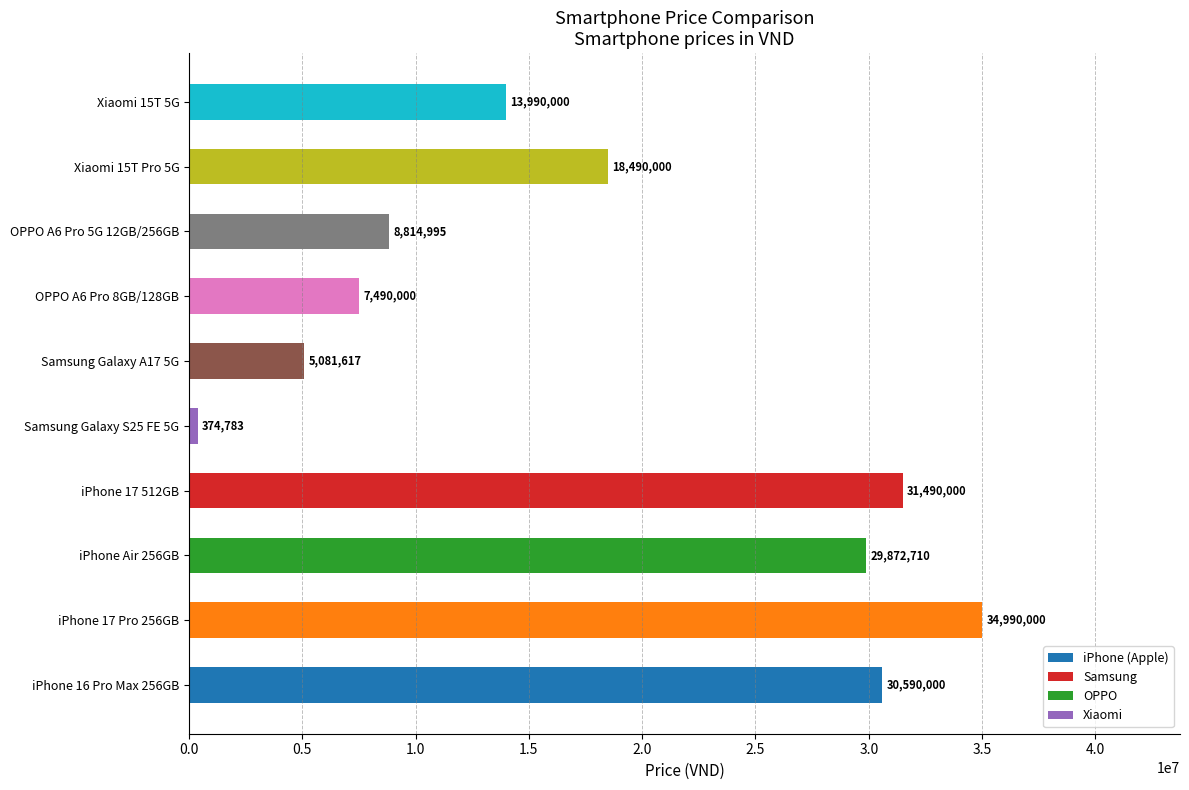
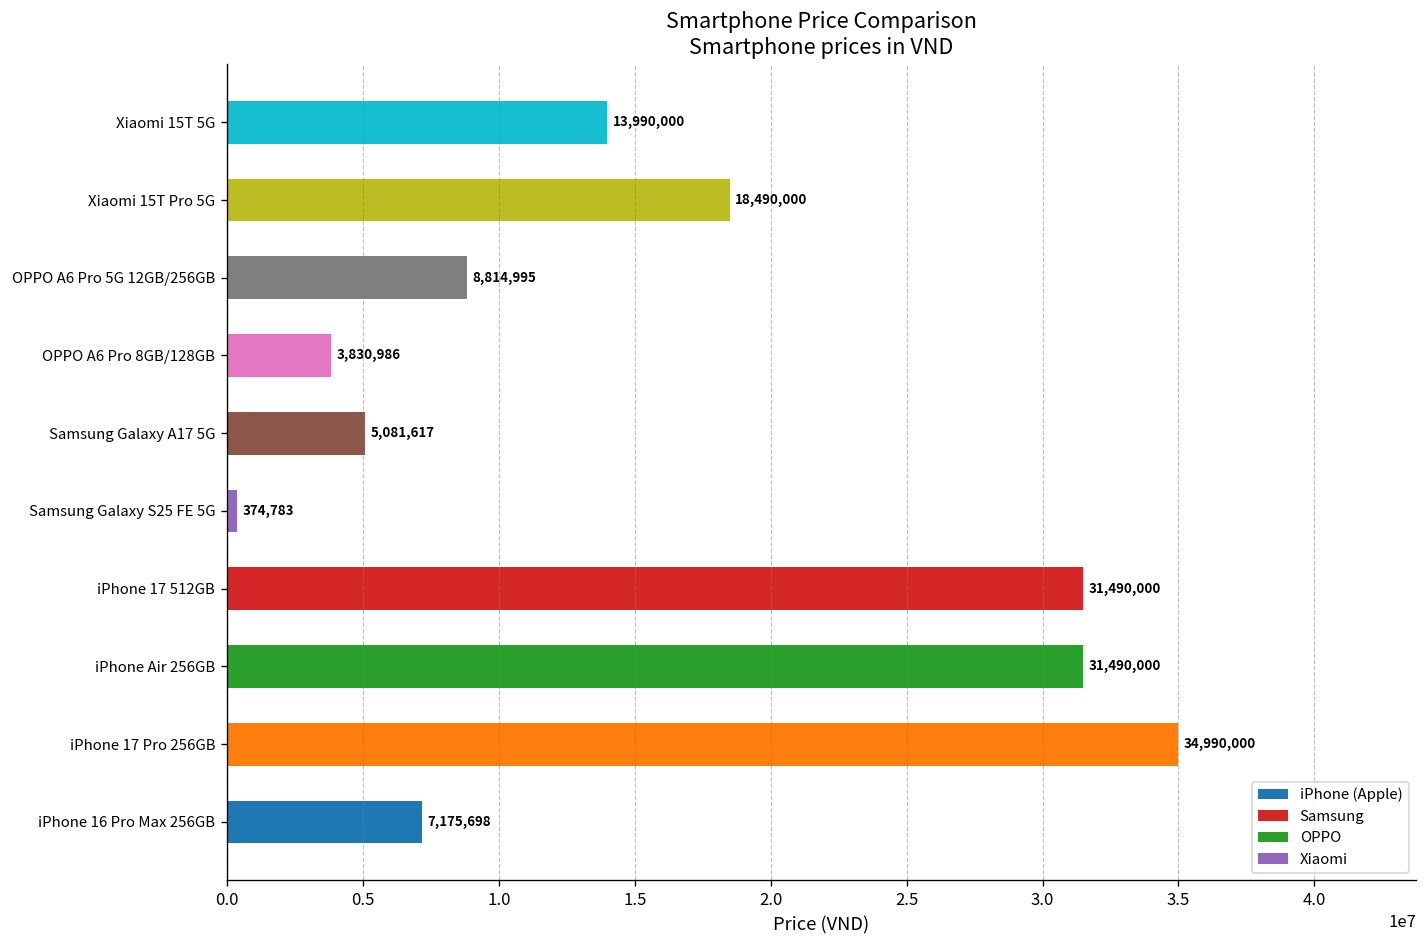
  {
    "Xiaomi 15T 5G": "13,990,000",
    "Xiaomi 15T Pro 5G": "18,490,000",
    "OPPO A6 Pro 5G 12GB/256GB": "8,814,995",
-   "OPPO A6 Pro 8GB/128GB": "7,490,000",
+   "OPPO A6 Pro 8GB/128GB": "3,830,986",
    "Samsung Galaxy A17 5G": "5,081,617",
    "Samsung Galaxy S25 FE 5G": "374,783",
    "iPhone 17 512GB": "31,490,000",
-   "iPhone Air 256GB": "29,872,710",
+   "iPhone Air 256GB": "31,490,000",
    "iPhone 17 Pro 256GB": "34,990,000",
-   "iPhone 16 Pro Max 256GB": "30,590,000"
+   "iPhone 16 Pro Max 256GB": "7,175,698"
  }
